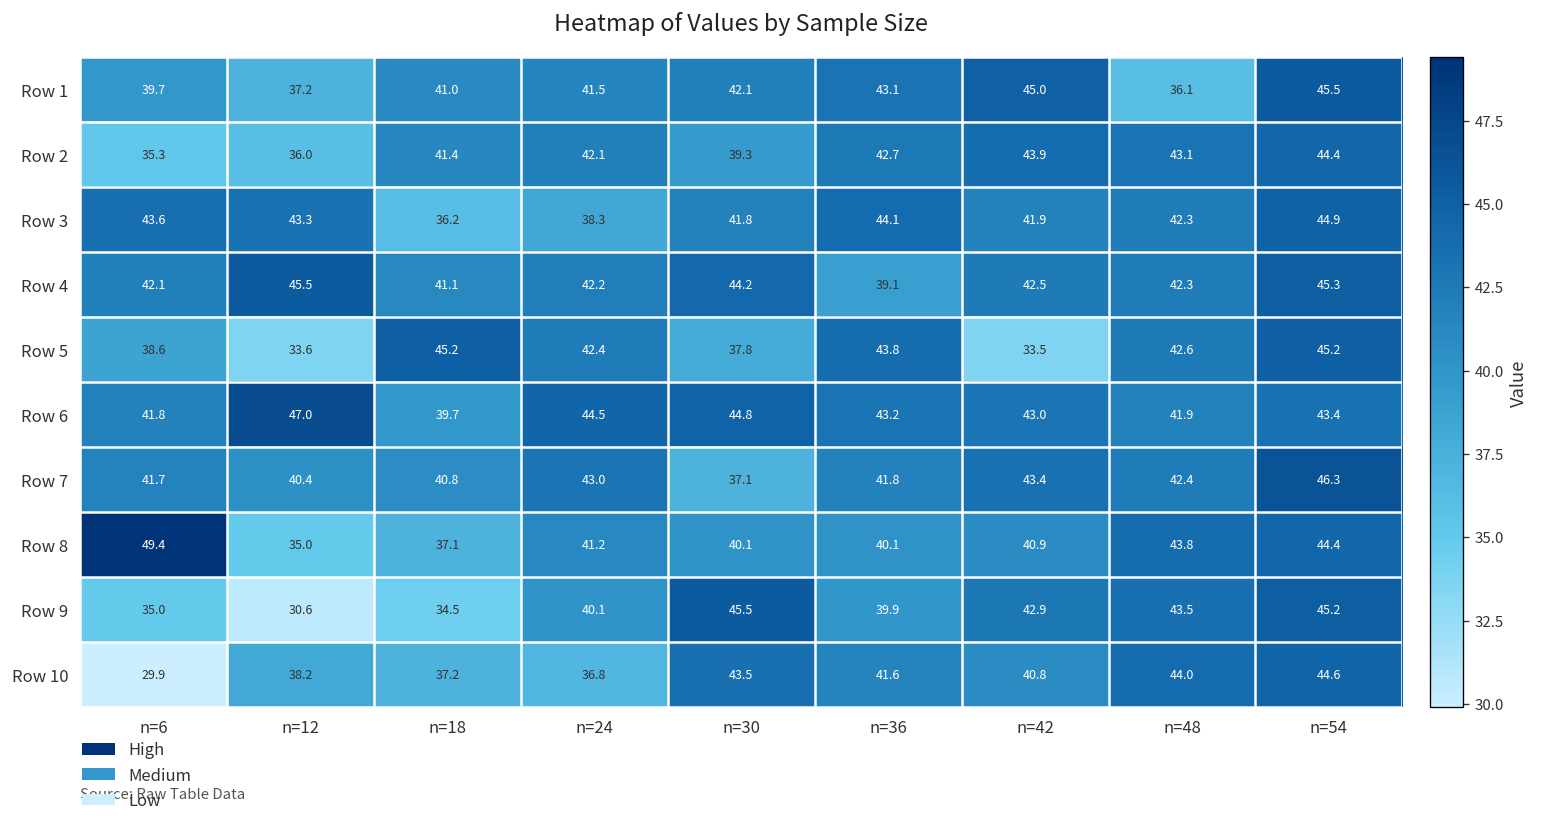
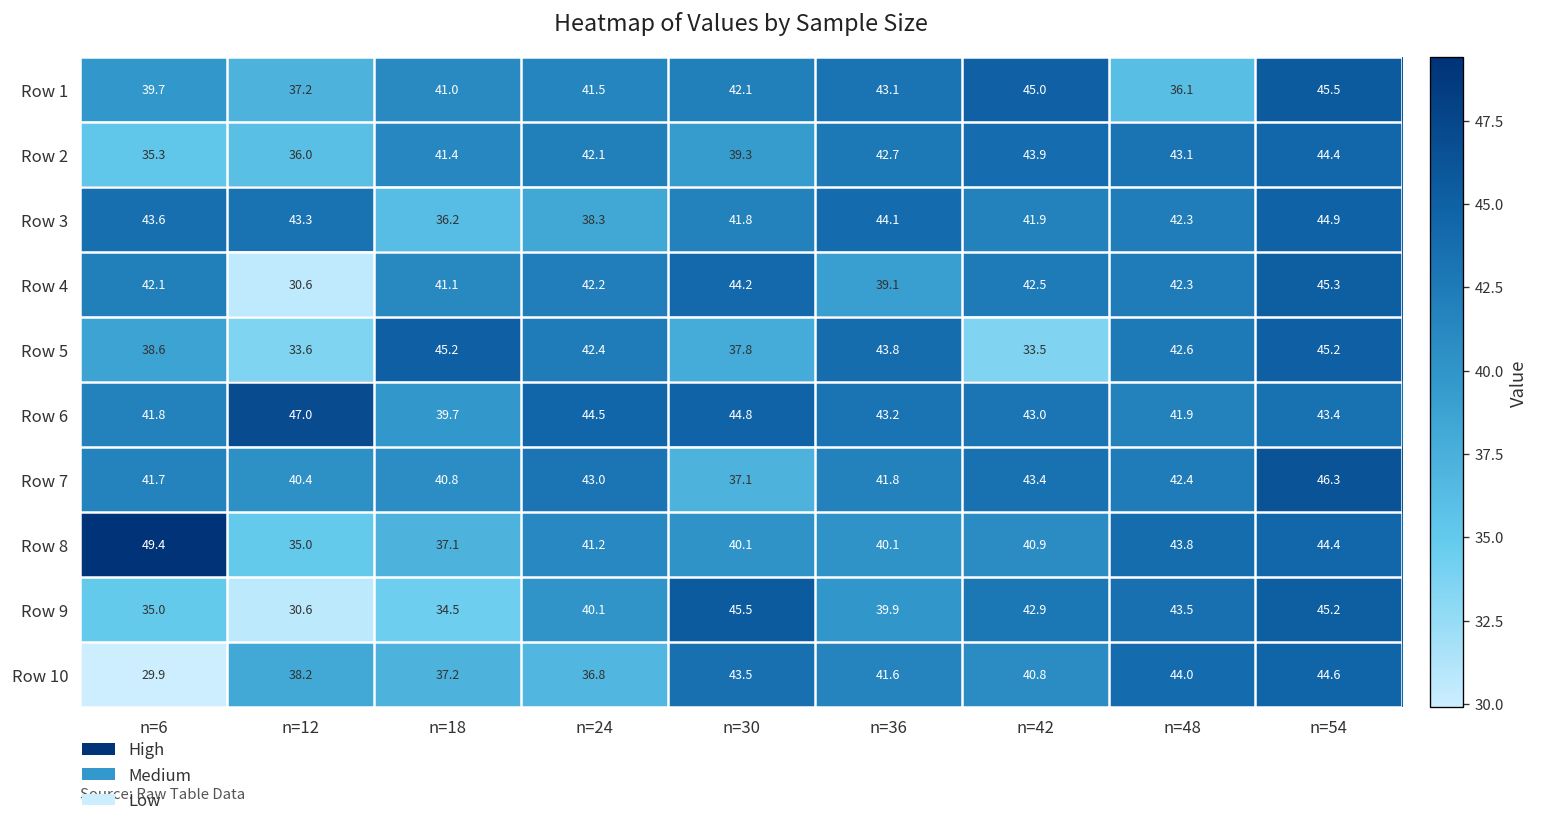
  {
    "Row 1": {
      "n=6": 39.7,
      "n=12": 37.2,
      "n=18": 41.0,
      "n=24": 41.5,
      "n=30": 42.1,
      "n=36": 43.1,
      "n=42": 45.0,
      "n=48": 36.1,
      "n=54": 45.5
    },
    "Row 2": {
      "n=6": 35.3,
      "n=12": 36.0,
      "n=18": 41.4,
      "n=24": 42.1,
      "n=30": 39.3,
      "n=36": 42.7,
      "n=42": 43.9,
      "n=48": 43.1,
      "n=54": 44.4
    },
    "Row 3": {
      "n=6": 43.6,
      "n=12": 43.3,
      "n=18": 36.2,
      "n=24": 38.3,
      "n=30": 41.8,
      "n=36": 44.1,
      "n=42": 41.9,
      "n=48": 42.3,
      "n=54": 44.9
    },
    "Row 4": {
      "n=6": 42.1,
-     "n=12": 45.5,
+     "n=12": 30.6,
      "n=18": 41.1,
      "n=24": 42.2,
      "n=30": 44.2,
      "n=36": 39.1,
      "n=42": 42.5,
      "n=48": 42.3,
      "n=54": 45.3
    },
    "Row 5": {
      "n=6": 38.6,
      "n=12": 33.6,
      "n=18": 45.2,
      "n=24": 42.4,
      "n=30": 37.8,
      "n=36": 43.8,
      "n=42": 33.5,
      "n=48": 42.6,
      "n=54": 45.2
    },
    "Row 6": {
      "n=6": 41.8,
      "n=12": 47.0,
      "n=18": 39.7,
      "n=24": 44.5,
      "n=30": 44.8,
      "n=36": 43.2,
      "n=42": 43.0,
      "n=48": 41.9,
      "n=54": 43.4
    },
    "Row 7": {
      "n=6": 41.7,
      "n=12": 40.4,
      "n=18": 40.8,
      "n=24": 43.0,
      "n=30": 37.1,
      "n=36": 41.8,
      "n=42": 43.4,
      "n=48": 42.4,
      "n=54": 46.3
    },
    "Row 8": {
      "n=6": 49.4,
      "n=12": 35.0,
      "n=18": 37.1,
      "n=24": 41.2,
      "n=30": 40.1,
      "n=36": 40.1,
      "n=42": 40.9,
      "n=48": 43.8,
      "n=54": 44.4
    },
    "Row 9": {
      "n=6": 35.0,
      "n=12": 30.6,
      "n=18": 34.5,
      "n=24": 40.1,
      "n=30": 45.5,
      "n=36": 39.9,
      "n=42": 42.9,
      "n=48": 43.5,
      "n=54": 45.2
    },
    "Row 10": {
      "n=6": 29.9,
      "n=12": 38.2,
      "n=18": 37.2,
      "n=24": 36.8,
      "n=30": 43.5,
      "n=36": 41.6,
      "n=42": 40.8,
      "n=48": 44.0,
      "n=54": 44.6
    }
  }
